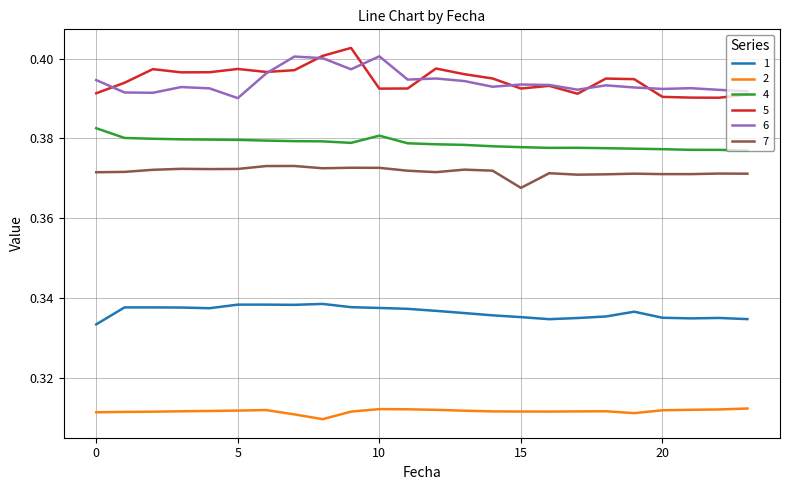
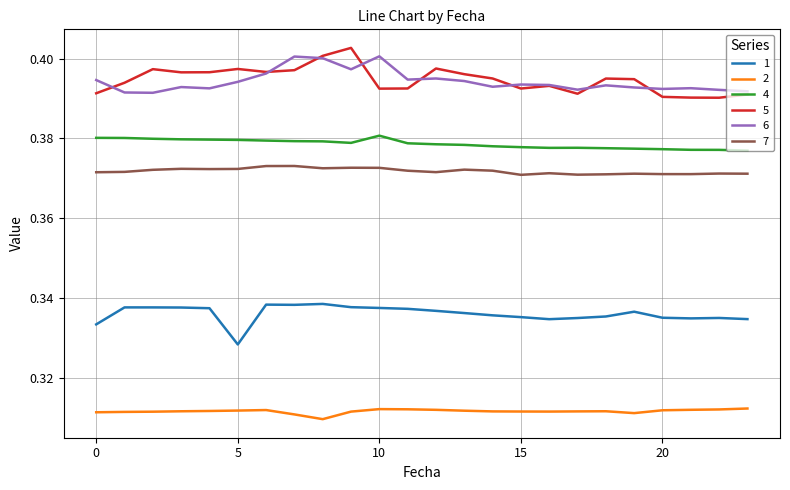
  {
    "1": {
      "0": 0.333,
-     "5": 0.338,
+     "5": 0.328,
      "10": 0.337,
      "15": 0.335,
      "20": 0.335
    },
    "2": {
      "0": 0.311,
      "5": 0.312,
      "10": 0.312,
      "15": 0.311,
      "20": 0.312
    },
    "4": {
-     "0": 0.383,
+     "0": 0.380,
      "5": 0.380,
      "10": 0.381,
      "15": 0.378,
      "20": 0.377
    },
    "5": {
      "0": 0.391,
      "5": 0.397,
      "10": 0.392,
      "15": 0.393,
      "20": 0.390
    },
    "6": {
      "0": 0.395,
-     "5": 0.390,
+     "5": 0.394,
      "10": 0.401,
      "15": 0.394,
      "20": 0.392
    },
    "7": {
      "0": 0.372,
      "5": 0.372,
      "10": 0.373,
-     "15": 0.368,
+     "15": 0.371,
      "20": 0.371
    }
  }
